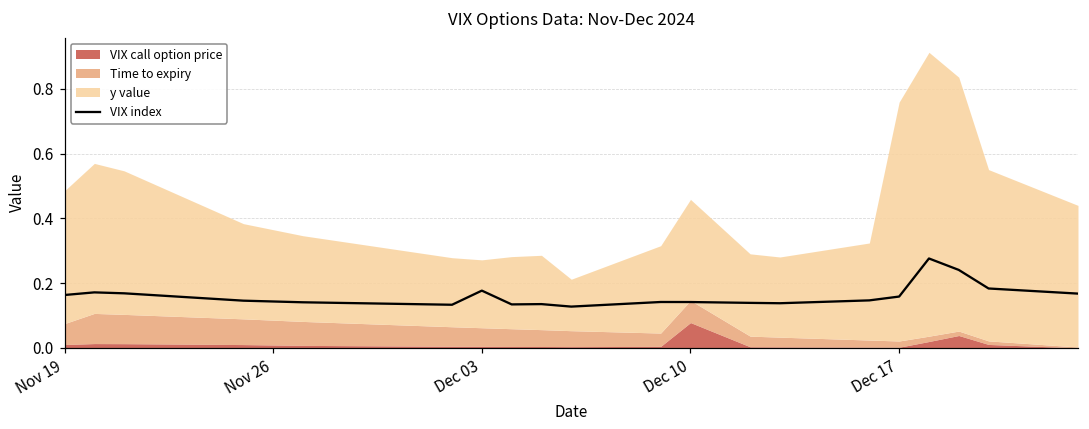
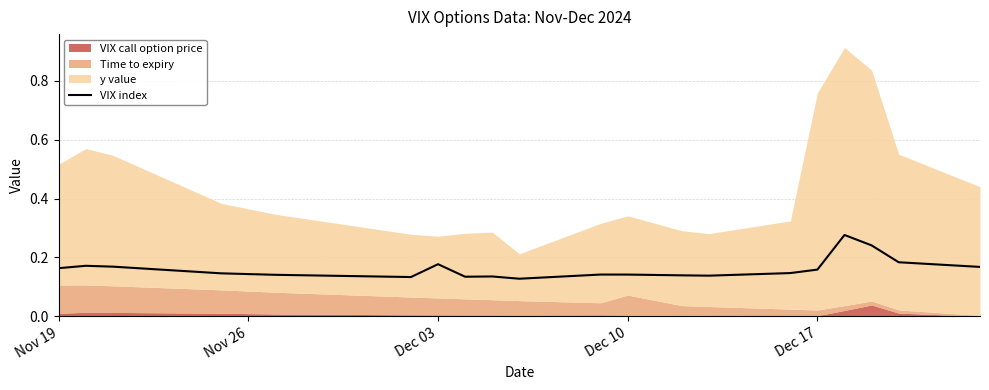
  {
    "VIX index": {
      "Nov 19": 0.16,
      "Dec 03": 0.18,
      "Dec 17": 0.16
    },
    "VIX call option price": {
      "Nov 19": 0.01,
-     "Dec 10": 0.08
+     "Dec 10": 0.00
    },
    "Time to expiry": {
-     "Nov 19": 0.06,
+     "Nov 19": 0.10,
      "Dec 03": 0.06,
      "Dec 17": 0.02
    },
    "y value": {
      "Nov 19": 0.41,
      "Dec 03": 0.21,
-     "Dec 10": 0.31,
+     "Dec 10": 0.27,
      "Dec 17": 0.74
    }
  }
